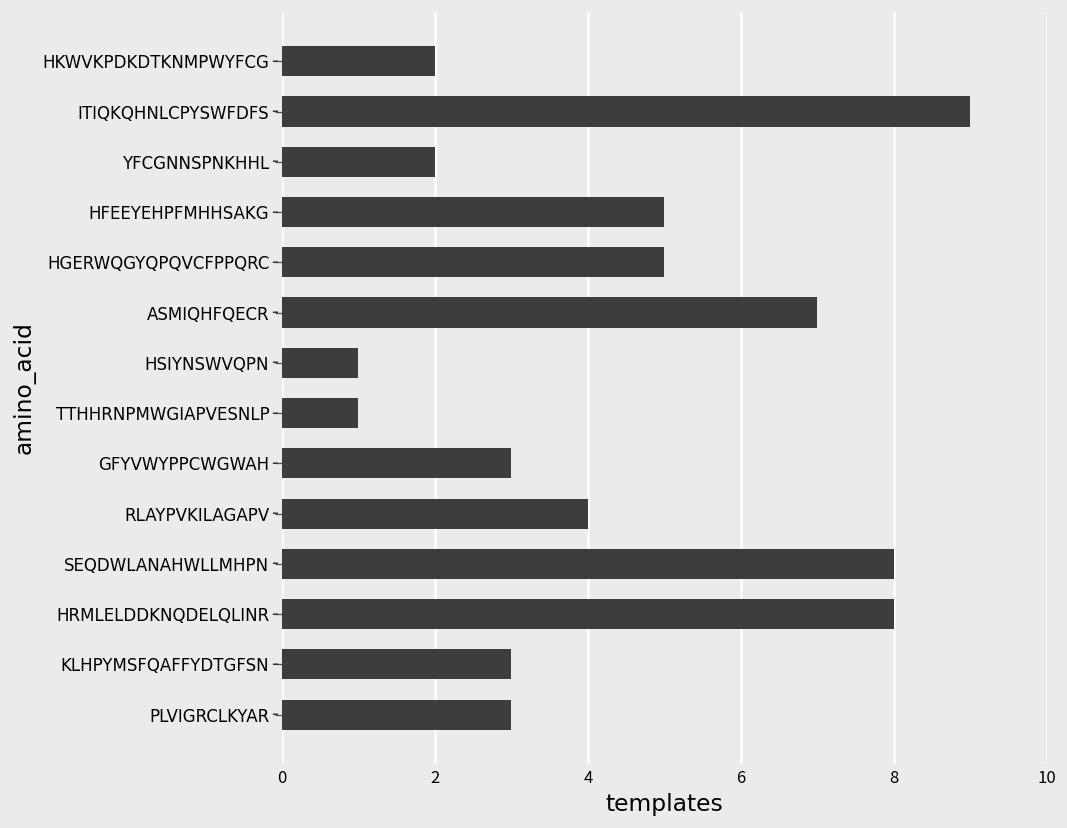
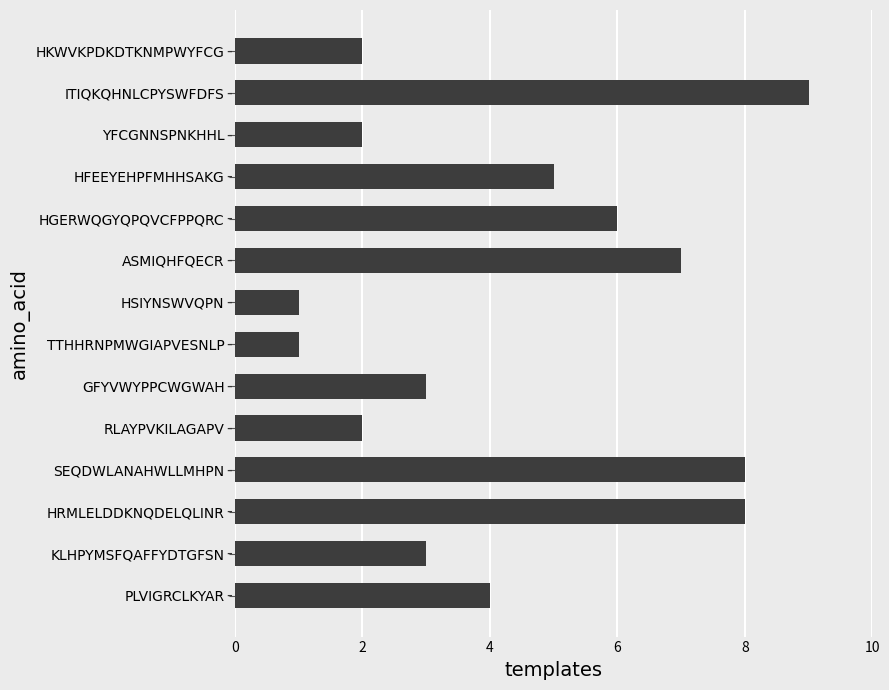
  {
    "HKWVKPDKDTKNMPWYFCG": 2,
    "ITIQKQHNLCPYSWFDFS": 9,
    "YFCGNNSPNKHHL": 2,
    "HFEEYEHPFMHHSAKG": 5,
-   "HGERWQGYQPQVCFPPQRC": 5,
+   "HGERWQGYQPQVCFPPQRC": 6,
    "ASMIQHFQECR": 7,
    "HSIYNSWVQPN": 1,
    "TTHHRNPMWGIAPVESNLP": 1,
    "GFYVWYPPCWGWAH": 3,
-   "RLAYPVKILAGAPV": 4,
+   "RLAYPVKILAGAPV": 2,
    "SEQDWLANAHWLLMHPN": 8,
    "HRMLELDDKNQDELQLINR": 8,
    "KLHPYMSFQAFFYDTGFSN": 3,
-   "PLVIGRCLKYAR": 3
+   "PLVIGRCLKYAR": 4
  }
